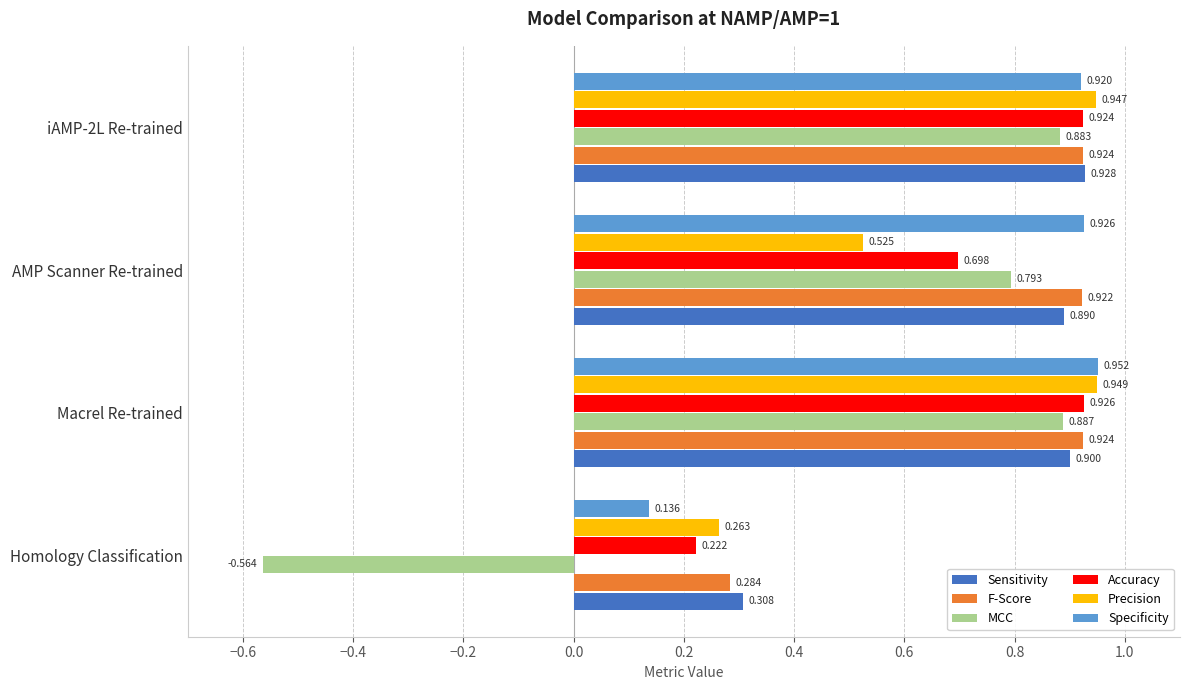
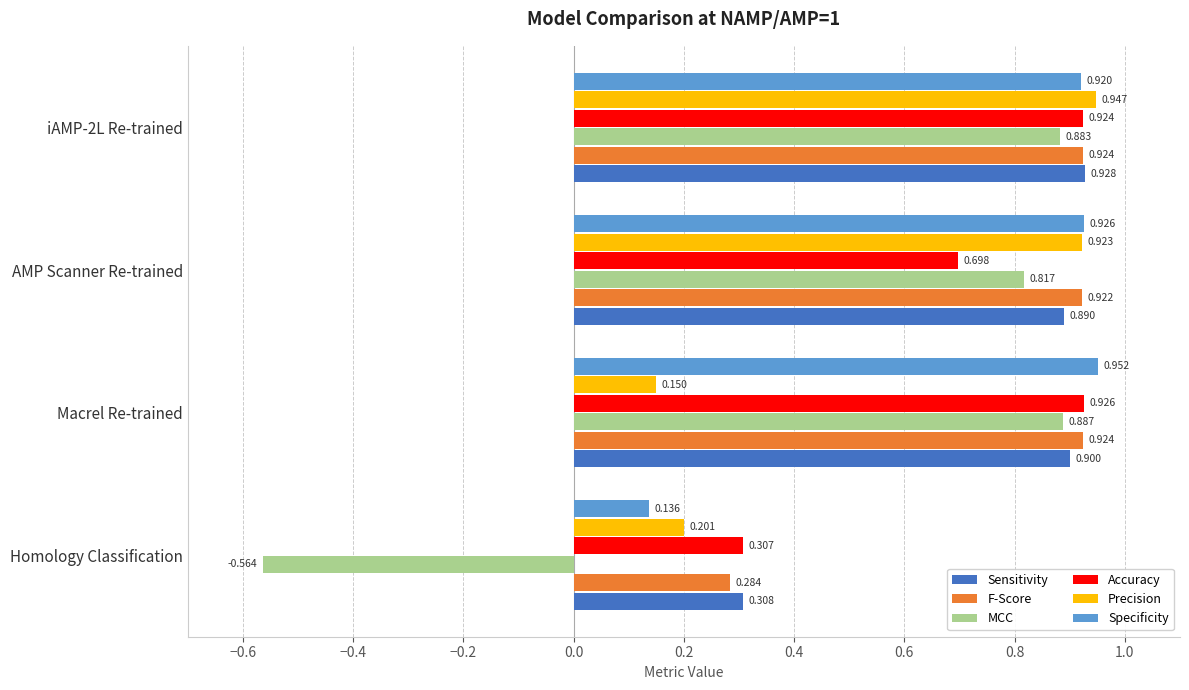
  {
    "F-Score": {
      "iAMP-2L Re-trained": 0.924,
      "AMP Scanner Re-trained": 0.922,
      "Macrel Re-trained": 0.924,
      "Homology Classification": 0.284
    },
    "MCC": {
      "iAMP-2L Re-trained": 0.883,
-     "AMP Scanner Re-trained": 0.793,
+     "AMP Scanner Re-trained": 0.817,
      "Macrel Re-trained": 0.887,
      "Homology Classification": -0.564
    },
    "Accuracy": {
      "iAMP-2L Re-trained": 0.924,
      "AMP Scanner Re-trained": 0.698,
      "Macrel Re-trained": 0.926,
-     "Homology Classification": 0.222
+     "Homology Classification": 0.307
    },
    "Precision": {
      "iAMP-2L Re-trained": 0.947,
-     "AMP Scanner Re-trained": 0.525,
-     "Macrel Re-trained": 0.949,
-     "Homology Classification": 0.263
+     "AMP Scanner Re-trained": 0.923,
+     "Macrel Re-trained": 0.150,
+     "Homology Classification": 0.201
    }
  }
